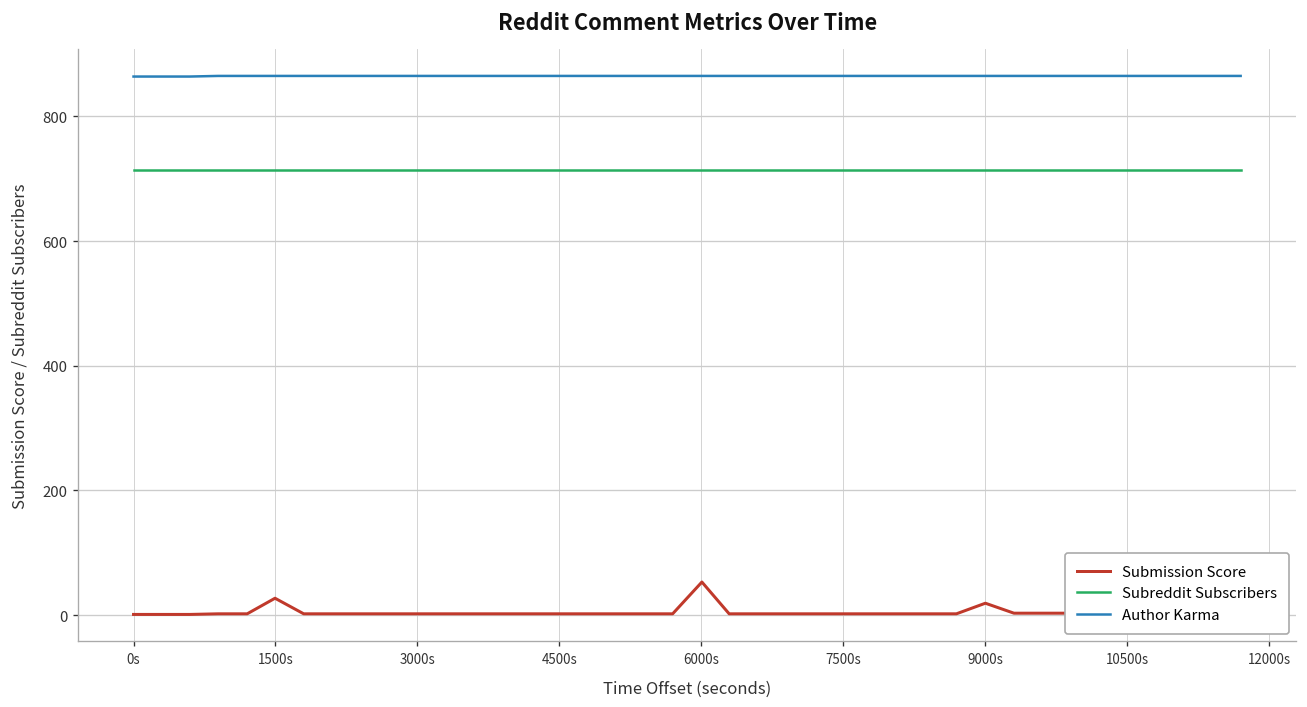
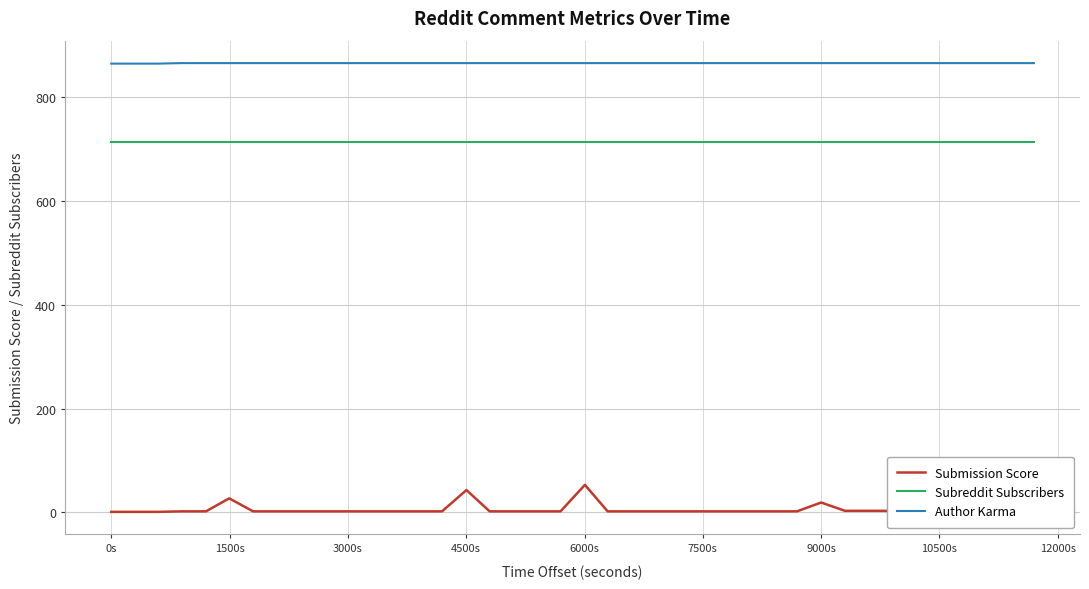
  {
    "Submission Score": {
      "0s": 0,
      "1500s": 30,
-     "4500s": 0,
+     "4500s": 40,
      "6000s": 50,
      "9000s": 20
    },
    "Subreddit Subscribers": {
      "0s": 710,
      "1500s": 710,
      "4500s": 710,
      "6000s": 710,
      "9000s": 710
    },
    "Author Karma": {
      "0s": 860,
      "1500s": 870,
      "4500s": 870,
      "6000s": 870,
      "9000s": 870
    }
  }
